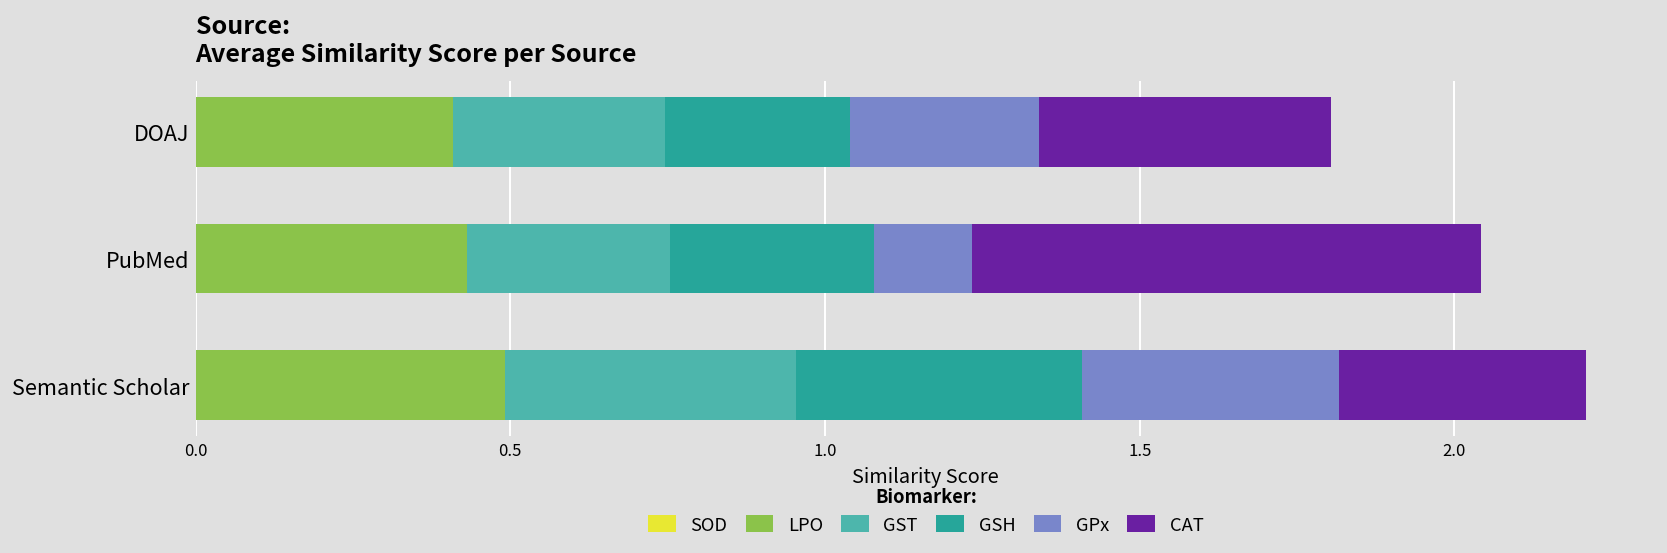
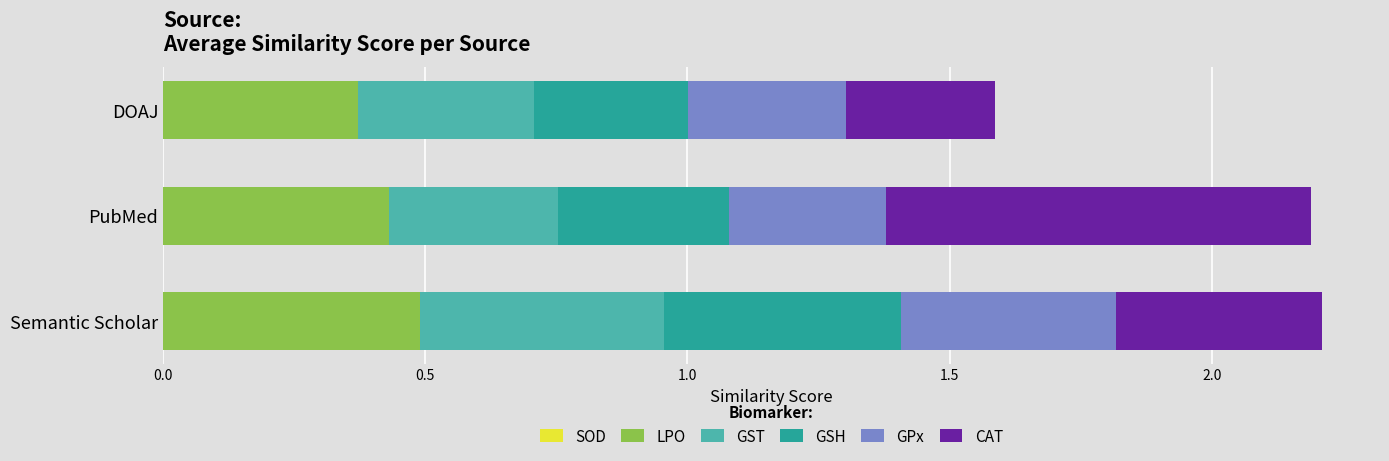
  {
    "SOD": {
      "DOAJ": 0.00,
      "PubMed": 0.00,
      "Semantic Scholar": 0.00
    },
    "LPO": {
-     "DOAJ": 0.41,
+     "DOAJ": 0.37,
      "PubMed": 0.43,
      "Semantic Scholar": 0.49
    },
    "GPx": {
      "DOAJ": 0.30,
-     "PubMed": 0.16,
+     "PubMed": 0.30,
      "Semantic Scholar": 0.41
    },
    "CAT": {
-     "DOAJ": 0.46,
+     "DOAJ": 0.28,
      "PubMed": 0.81,
      "Semantic Scholar": 0.39
    }
  }
